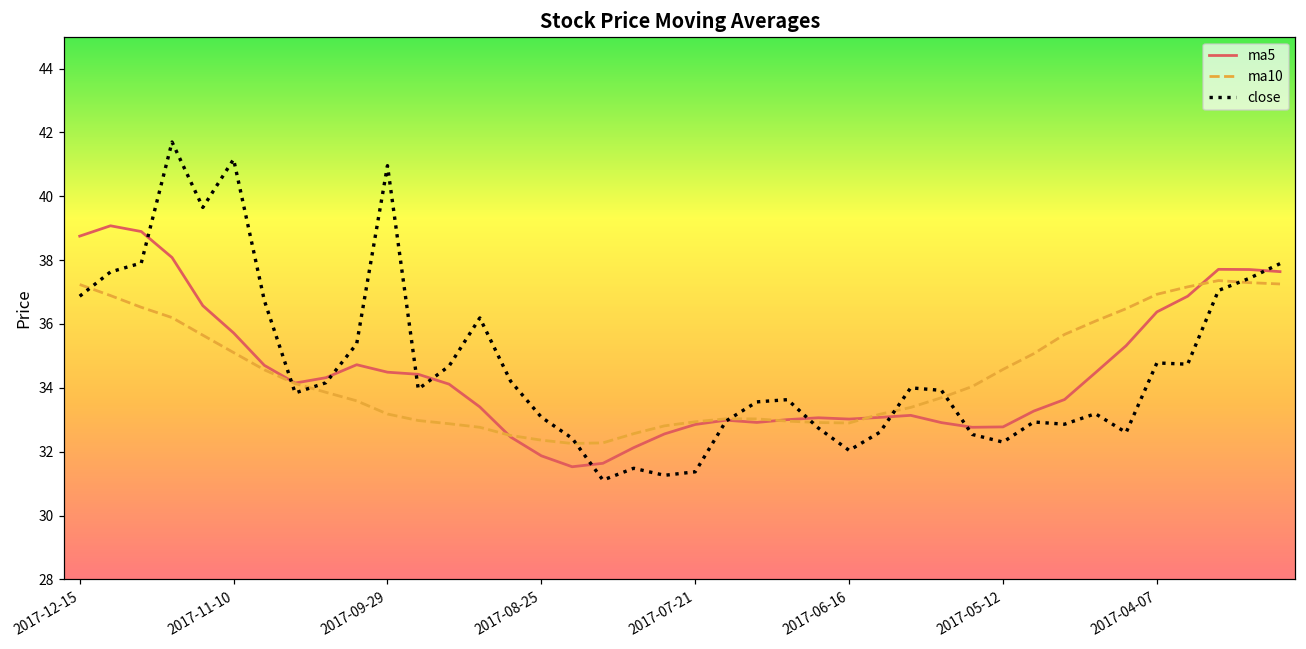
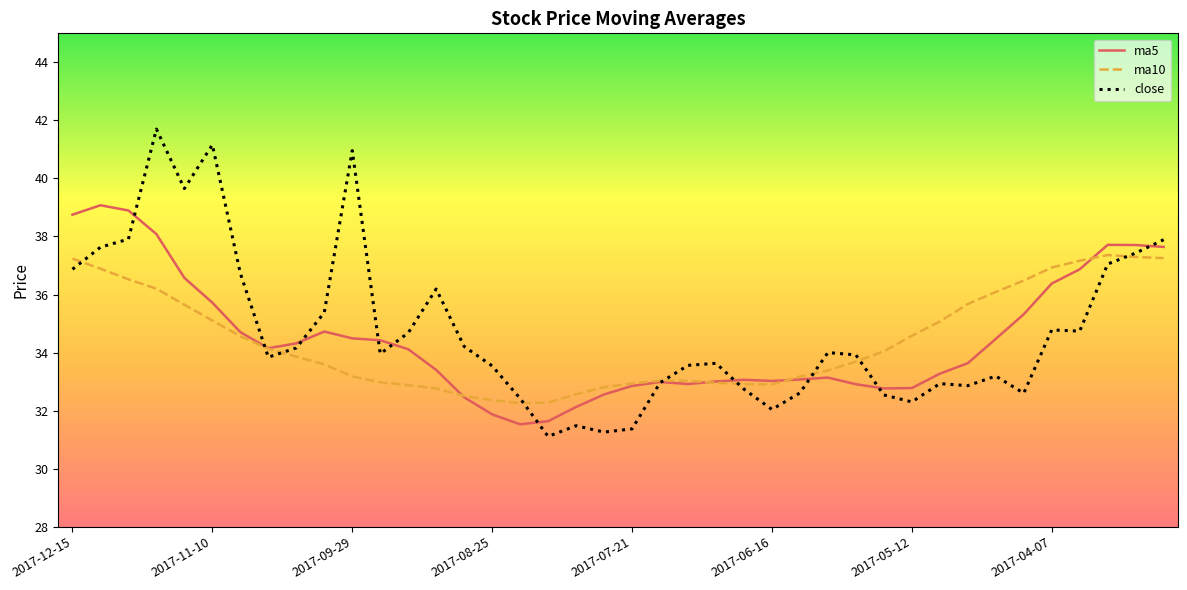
  {
    "ma5": {
      "2017-12-15": 38.8,
      "2017-11-10": 35.7,
      "2017-09-29": 34.5,
      "2017-08-25": 31.9,
      "2017-06-16": 33.0,
      "2017-05-12": 32.8,
      "2017-04-07": 36.4
    },
    "ma10": {
      "2017-12-15": 37.2,
      "2017-11-10": 35.1,
      "2017-09-29": 33.2,
      "2017-08-25": 32.4,
      "2017-06-16": 32.9,
      "2017-05-12": 34.6,
      "2017-04-07": 36.9
    },
    "close": {
      "2017-12-15": 36.9,
      "2017-11-10": 41.2,
      "2017-09-29": 41.0,
-     "2017-08-25": 33.1,
+     "2017-08-25": 33.5,
      "2017-07-21": 31.4,
      "2017-06-16": 32.0,
      "2017-05-12": 32.3,
      "2017-04-07": 34.8
    }
  }
